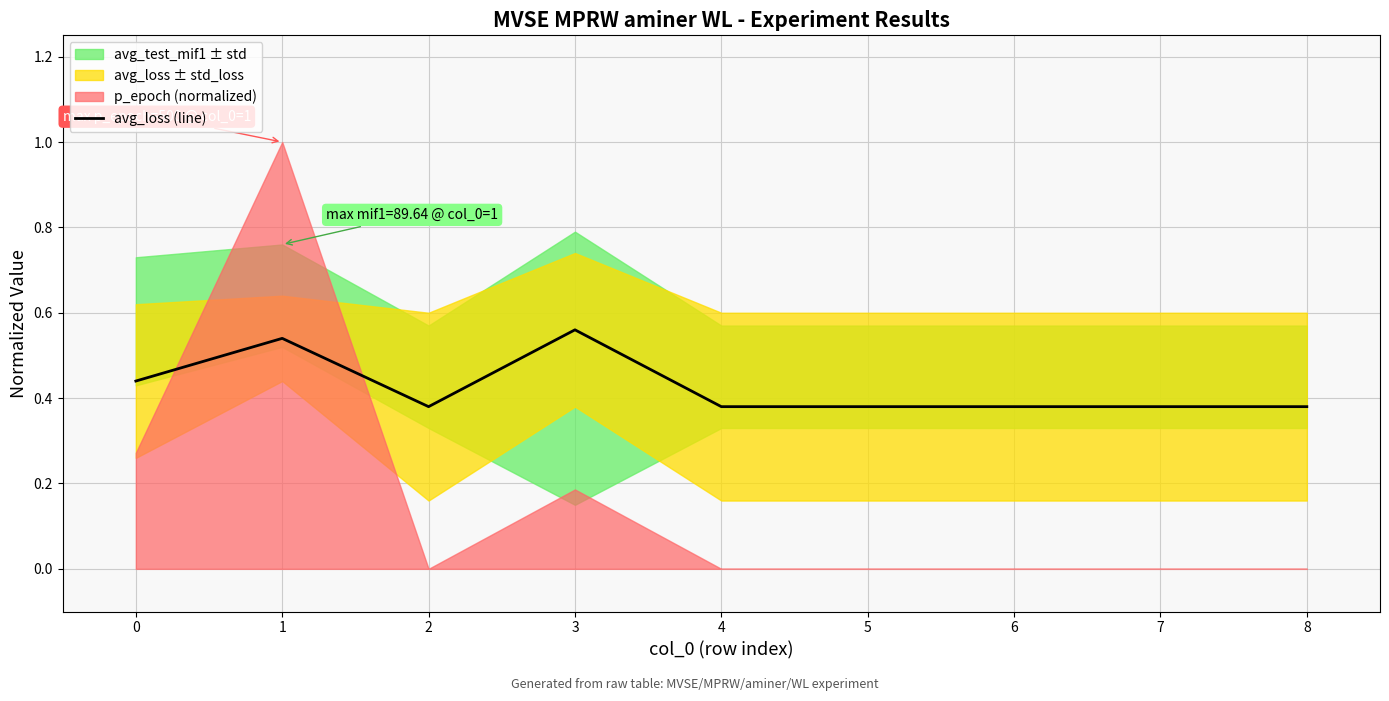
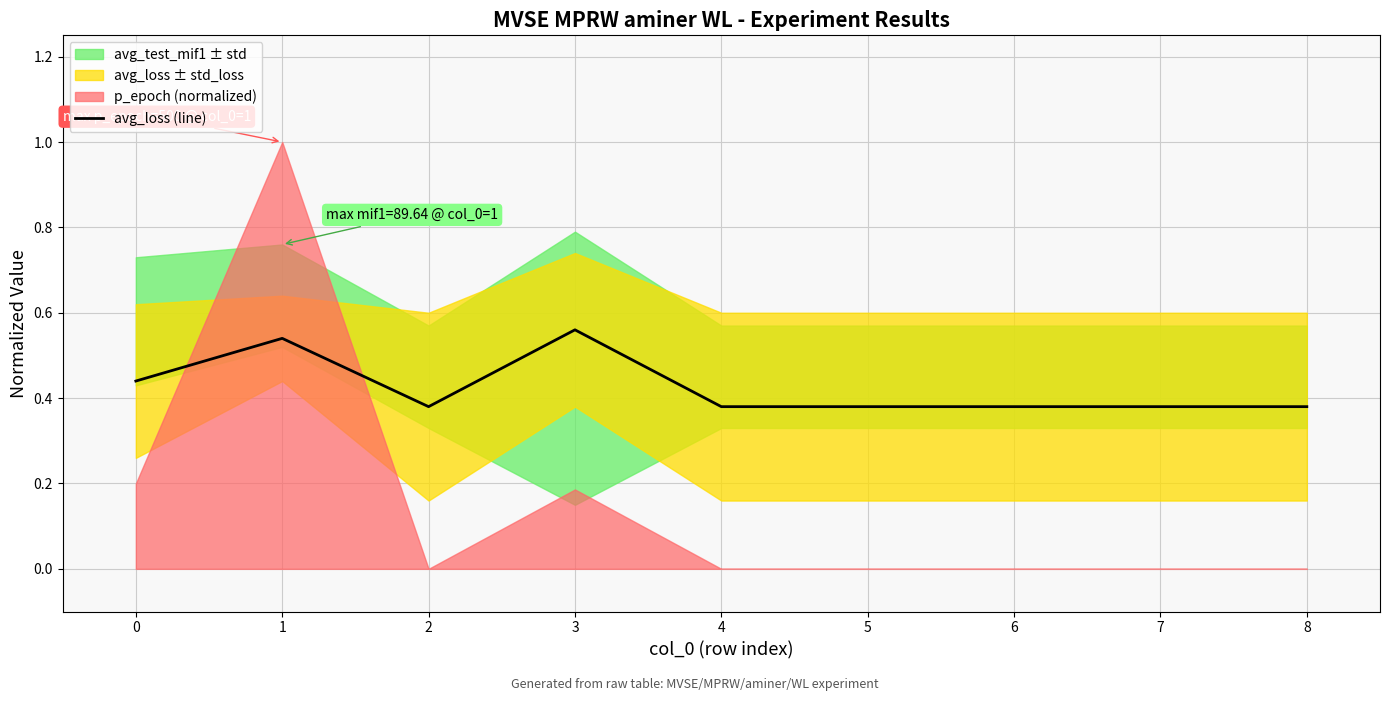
  {
    "avg_loss (line)": {
      "0": 0.44,
      "1": 0.54,
      "2": 0.38,
      "3": 0.56,
      "4": 0.38,
      "5": 0.38,
      "6": 0.38,
      "7": 0.38,
      "8": 0.38
    },
    "p_epoch (normalized)": {
-     "0": 0.27,
+     "0": 0.20,
      "1": 1.00,
      "2": 0.00,
      "3": 0.19,
      "4": 0.00,
      "5": 0.00,
      "6": 0.00,
      "7": 0.00,
      "8": 0.00
    }
  }
